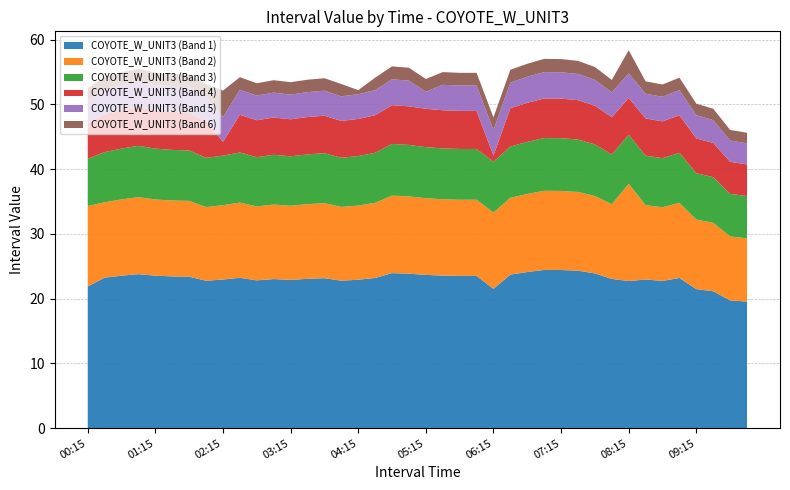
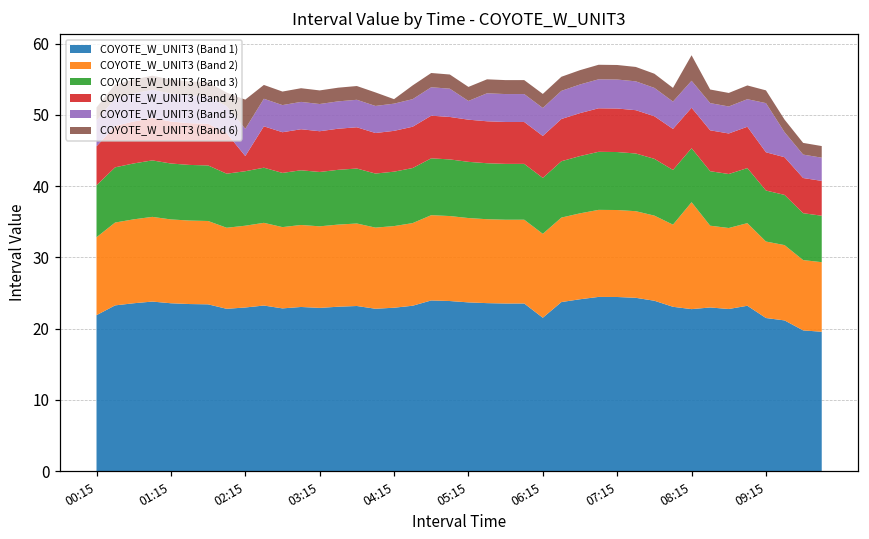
  {
    "COYOTE_W_UNIT3 (Band 1)": {
      "00:15": 22,
      "01:15": 24,
      "02:15": 23,
      "03:15": 23,
      "04:15": 23,
      "05:15": 24,
      "06:15": 22,
      "07:15": 24,
      "08:15": 23,
      "09:15": 21
    },
    "COYOTE_W_UNIT3 (Band 2)": {
-     "00:15": 12,
+     "00:15": 11,
      "01:15": 12,
      "02:15": 11,
      "03:15": 11,
      "04:15": 11,
      "05:15": 12,
      "06:15": 12,
      "07:15": 12,
      "08:15": 15,
      "09:15": 11
    },
    "COYOTE_W_UNIT3 (Band 3)": {
      "00:15": 7,
      "01:15": 8,
      "02:15": 8,
      "03:15": 8,
      "04:15": 8,
      "05:15": 8,
      "06:15": 8,
      "07:15": 8,
      "08:15": 8,
      "09:15": 7
    },
    "COYOTE_W_UNIT3 (Band 4)": {
      "02:15": 2,
      "03:15": 6,
      "04:15": 6,
      "05:15": 6,
-     "06:15": 1,
+     "06:15": 6,
      "07:15": 6,
      "08:15": 6,
      "09:15": 5
    },
    "COYOTE_W_UNIT3 (Band 5)": {
      "02:15": 4,
      "03:15": 4,
      "04:15": 4,
      "05:15": 3,
      "06:15": 4,
      "07:15": 4,
      "08:15": 4,
-     "09:15": 4
+     "09:15": 7
    },
    "COYOTE_W_UNIT3 (Band 6)": {
      "02:15": 4,
      "03:15": 2,
      "04:15": 1,
      "05:15": 2,
      "06:15": 2,
      "07:15": 2,
      "08:15": 4,
      "09:15": 2
    }
  }
